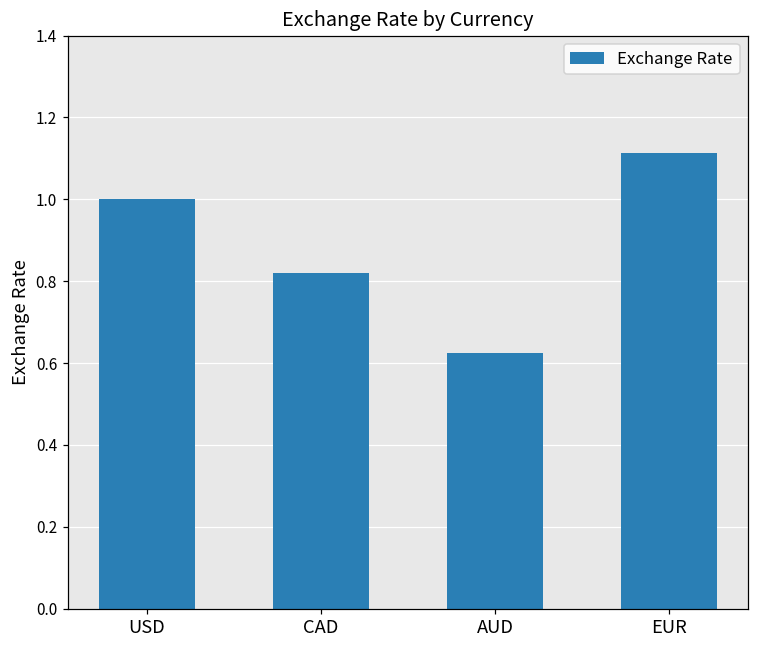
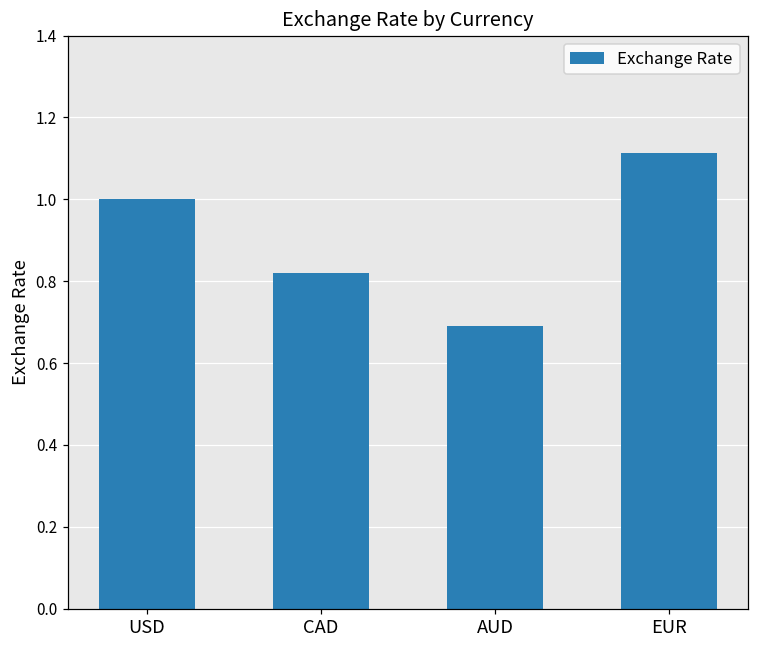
  {
    "USD": 1.00,
    "CAD": 0.82,
-   "AUD": 0.62,
+   "AUD": 0.69,
    "EUR": 1.11
  }
